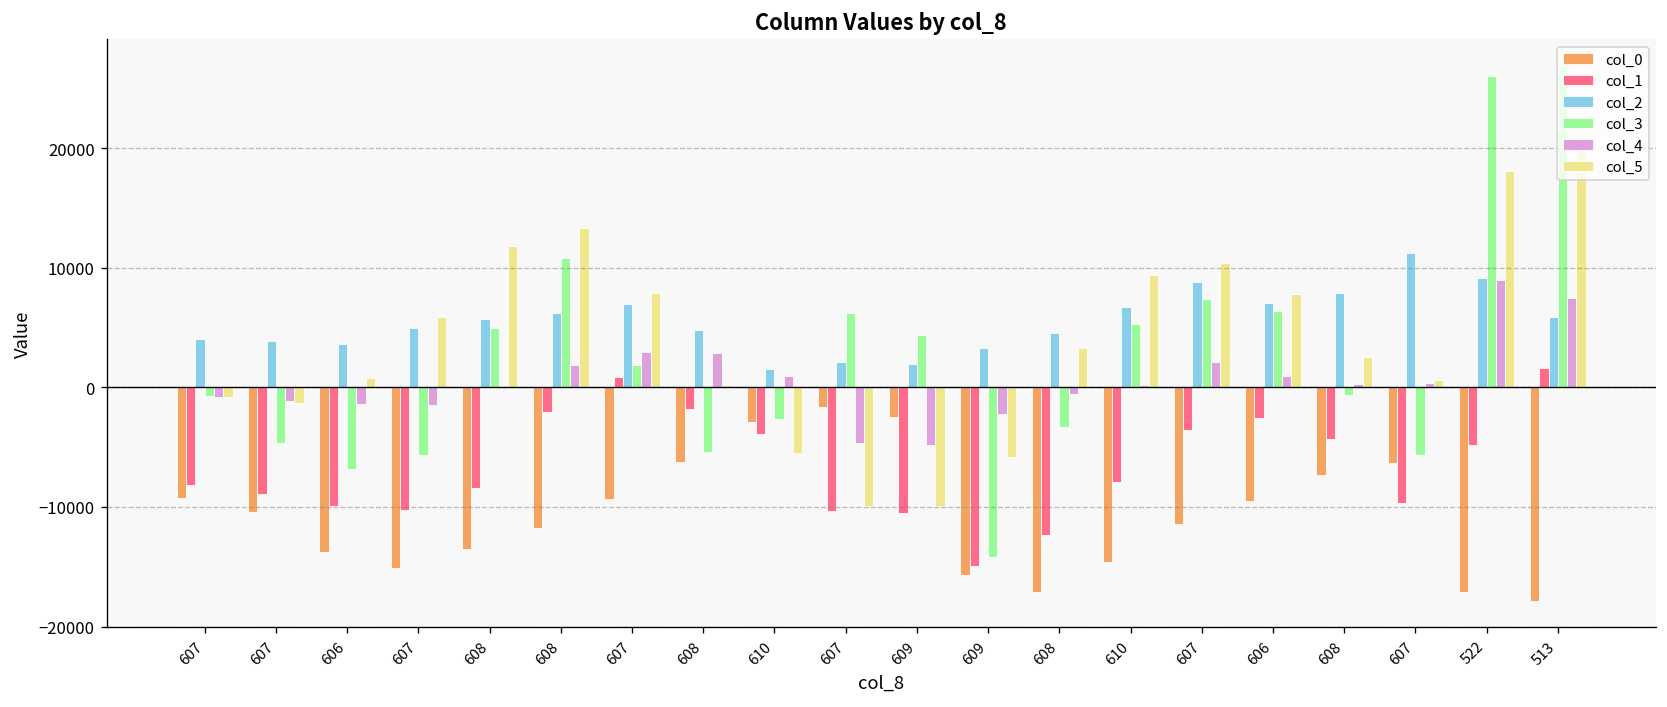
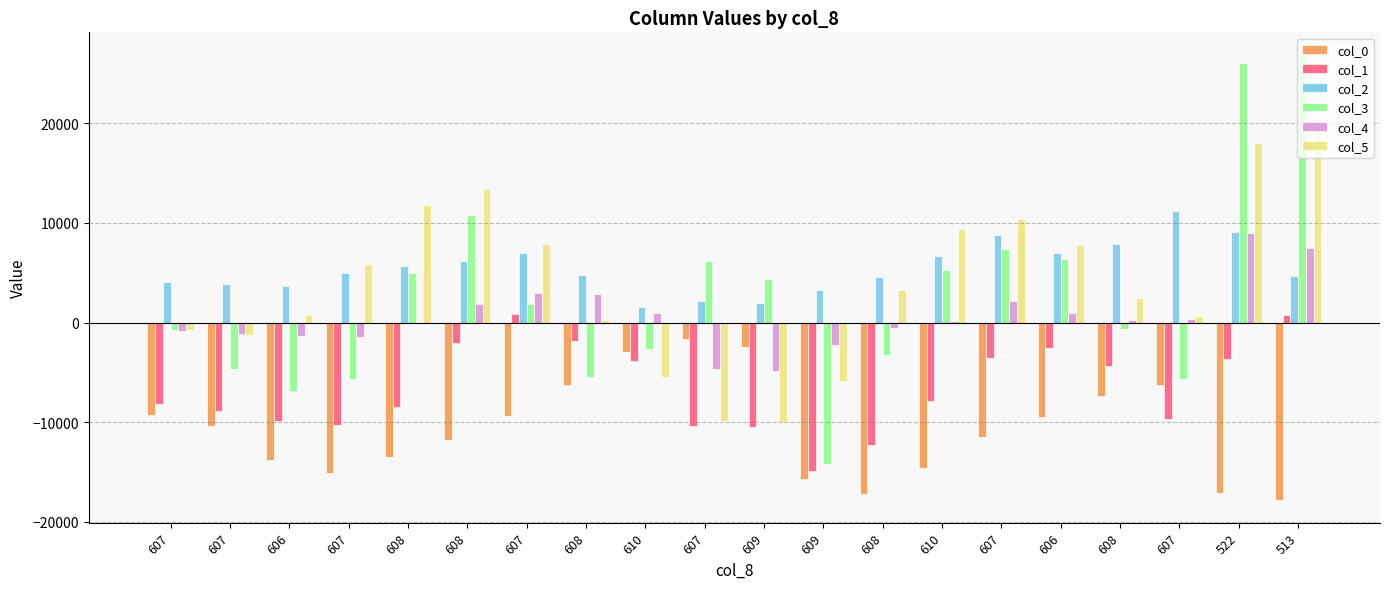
  {
    "col_0": {
      "522": -17000,
      "513": -18000
    },
    "col_1": {
-     "522": -5000,
-     "513": 2000
+     "522": -4000,
+     "513": 1000
    },
    "col_2": {
      "522": 9000,
-     "513": 6000
+     "513": 5000
    },
    "col_3": {
      "522": 26000
    },
    "col_4": {
      "522": 9000,
      "513": 7000
    },
    "col_5": {
      "522": 18000
    }
  }
